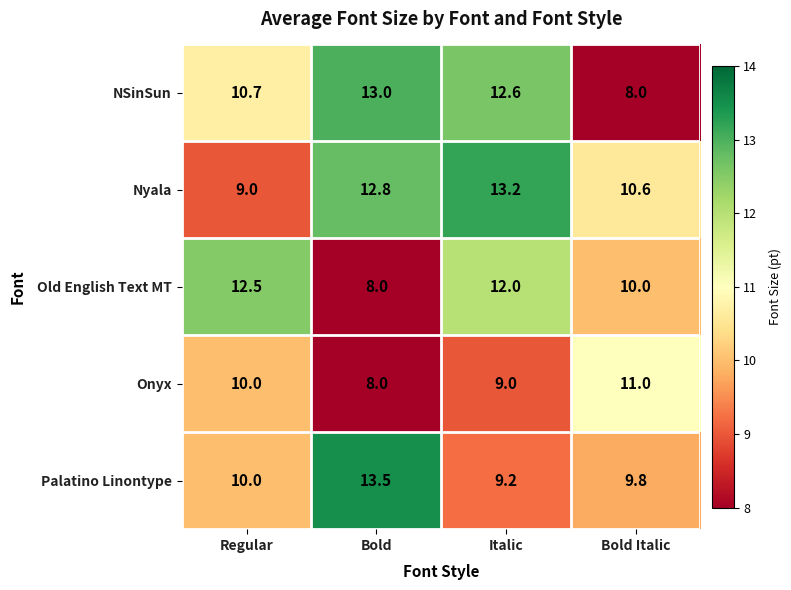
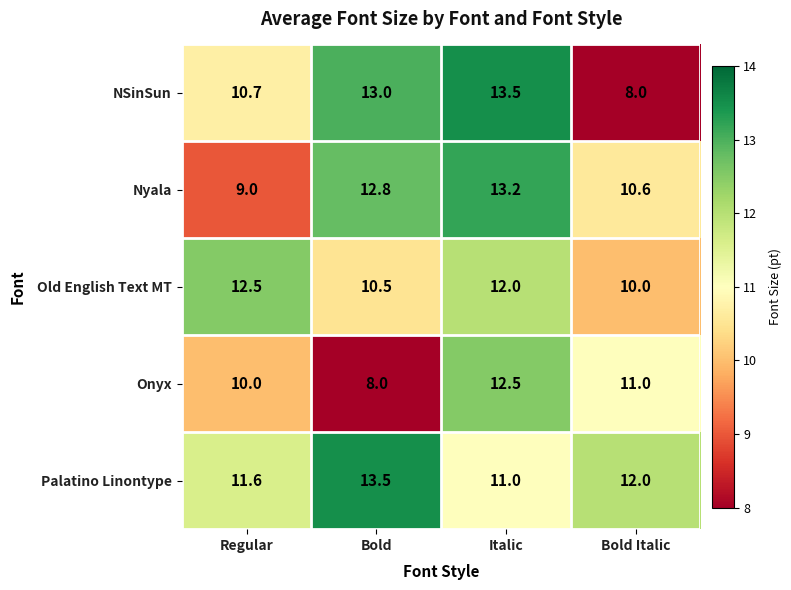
  {
    "NSinSun": {
      "Regular": 10.7,
      "Bold": 13.0,
-     "Italic": 12.6,
+     "Italic": 13.5,
      "Bold Italic": 8.0
    },
    "Nyala": {
      "Regular": 9.0,
      "Bold": 12.8,
      "Italic": 13.2,
      "Bold Italic": 10.6
    },
    "Old English Text MT": {
      "Regular": 12.5,
-     "Bold": 8.0,
+     "Bold": 10.5,
      "Italic": 12.0,
      "Bold Italic": 10.0
    },
    "Onyx": {
      "Regular": 10.0,
      "Bold": 8.0,
-     "Italic": 9.0,
+     "Italic": 12.5,
      "Bold Italic": 11.0
    },
    "Palatino Linontype": {
-     "Regular": 10.0,
+     "Regular": 11.6,
      "Bold": 13.5,
-     "Italic": 9.2,
-     "Bold Italic": 9.8
+     "Italic": 11.0,
+     "Bold Italic": 12.0
    }
  }
